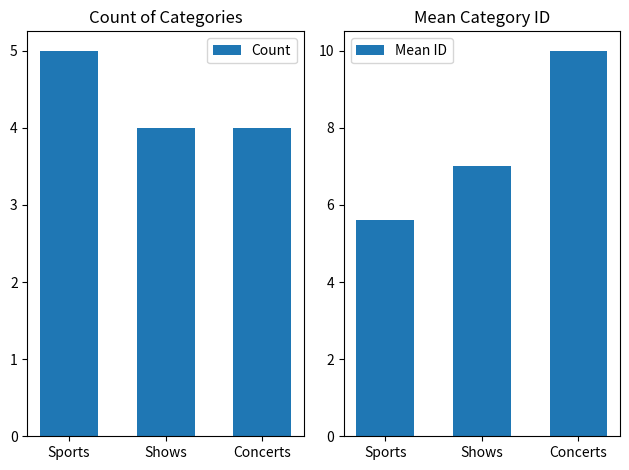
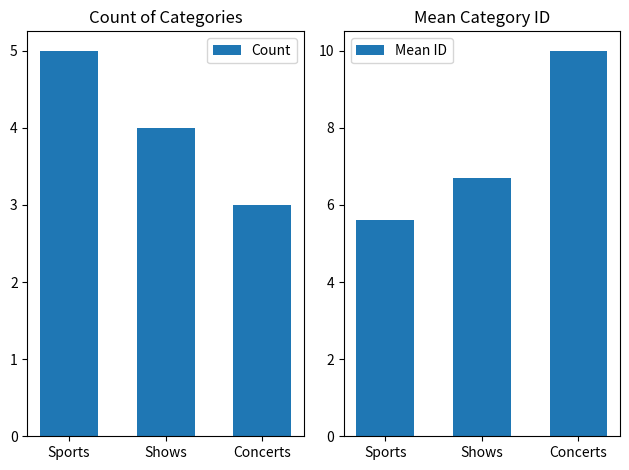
  {
    "Count of Categories": {
      "Sports": 5,
      "Shows": 4,
-     "Concerts": 4
+     "Concerts": 3
    },
    "Mean Category ID": {
      "Sports": 5.6,
-     "Shows": 7.0,
+     "Shows": 6.7,
      "Concerts": 10.0
    }
  }
